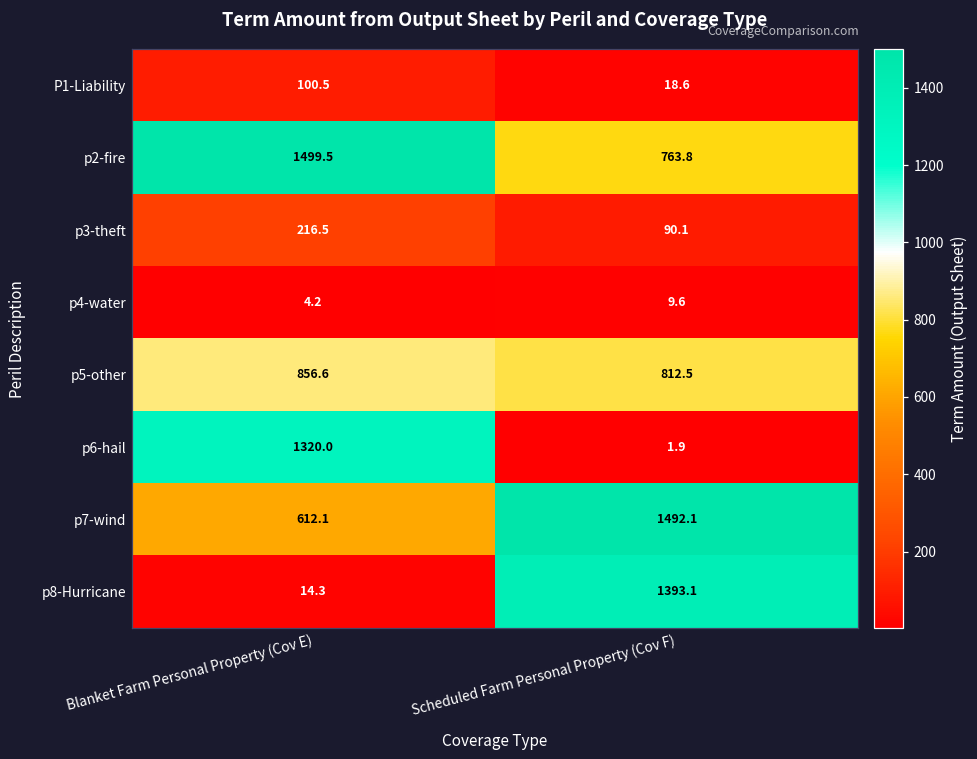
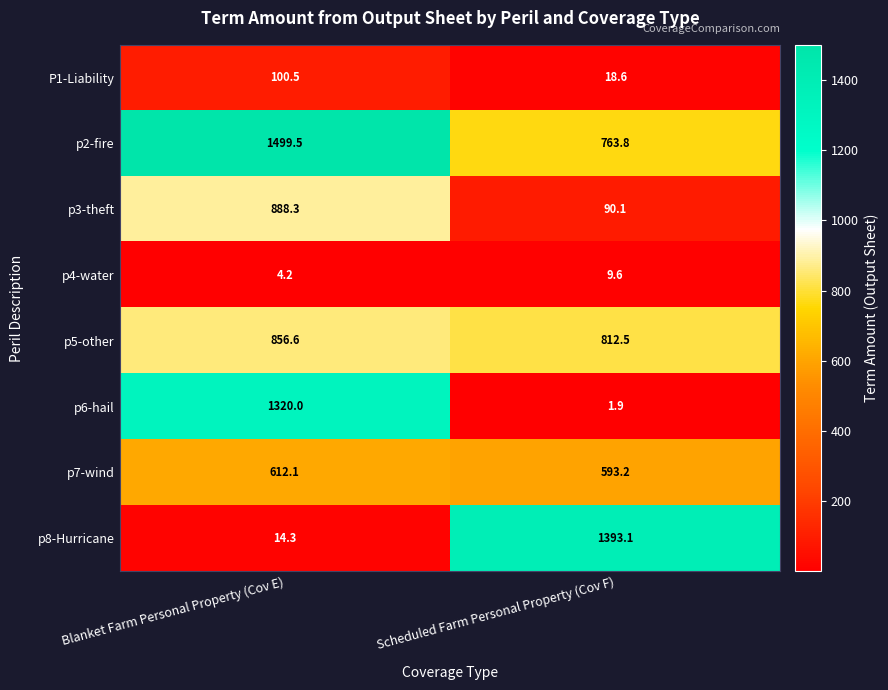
  {
    "P1-Liability": {
      "Blanket Farm Personal Property (Cov E)": 100.5,
      "Scheduled Farm Personal Property (Cov F)": 18.6
    },
    "p2-fire": {
      "Blanket Farm Personal Property (Cov E)": 1499.5,
      "Scheduled Farm Personal Property (Cov F)": 763.8
    },
    "p3-theft": {
-     "Blanket Farm Personal Property (Cov E)": 216.5,
+     "Blanket Farm Personal Property (Cov E)": 888.3,
      "Scheduled Farm Personal Property (Cov F)": 90.1
    },
    "p4-water": {
      "Blanket Farm Personal Property (Cov E)": 4.2,
      "Scheduled Farm Personal Property (Cov F)": 9.6
    },
    "p5-other": {
      "Blanket Farm Personal Property (Cov E)": 856.6,
      "Scheduled Farm Personal Property (Cov F)": 812.5
    },
    "p6-hail": {
      "Blanket Farm Personal Property (Cov E)": 1320.0,
      "Scheduled Farm Personal Property (Cov F)": 1.9
    },
    "p7-wind": {
      "Blanket Farm Personal Property (Cov E)": 612.1,
-     "Scheduled Farm Personal Property (Cov F)": 1492.1
+     "Scheduled Farm Personal Property (Cov F)": 593.2
    },
    "p8-Hurricane": {
      "Blanket Farm Personal Property (Cov E)": 14.3,
      "Scheduled Farm Personal Property (Cov F)": 1393.1
    }
  }
